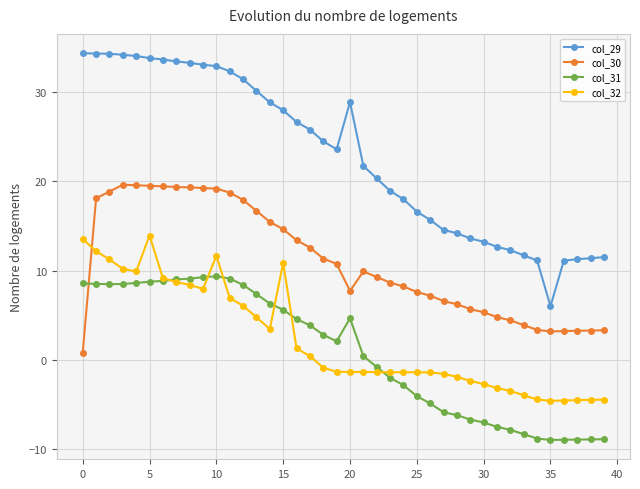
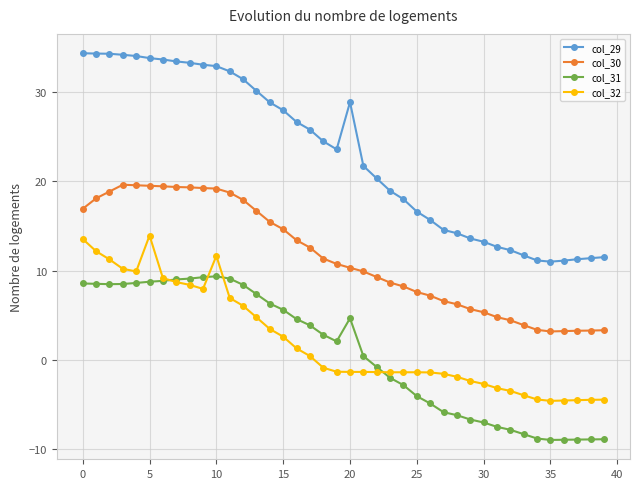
  {
    "col_29": {
      "0": 34,
      "5": 34,
      "10": 33,
      "15": 28,
      "20": 29,
      "25": 17,
      "30": 13,
-     "35": 6
+     "35": 11
    },
    "col_30": {
-     "0": 1,
+     "0": 17,
      "5": 20,
      "10": 19,
      "15": 15,
-     "20": 8,
+     "20": 10,
      "25": 8,
      "30": 5,
      "35": 3
    },
    "col_31": {
      "0": 9,
      "5": 9,
      "10": 9,
      "15": 6,
      "20": 5,
      "25": -4,
      "30": -7,
      "35": -9
    },
    "col_32": {
      "0": 14,
      "5": 14,
      "10": 12,
-     "15": 11,
+     "15": 3,
      "20": -1,
      "25": -1,
      "30": -3,
      "35": -5
    }
  }
